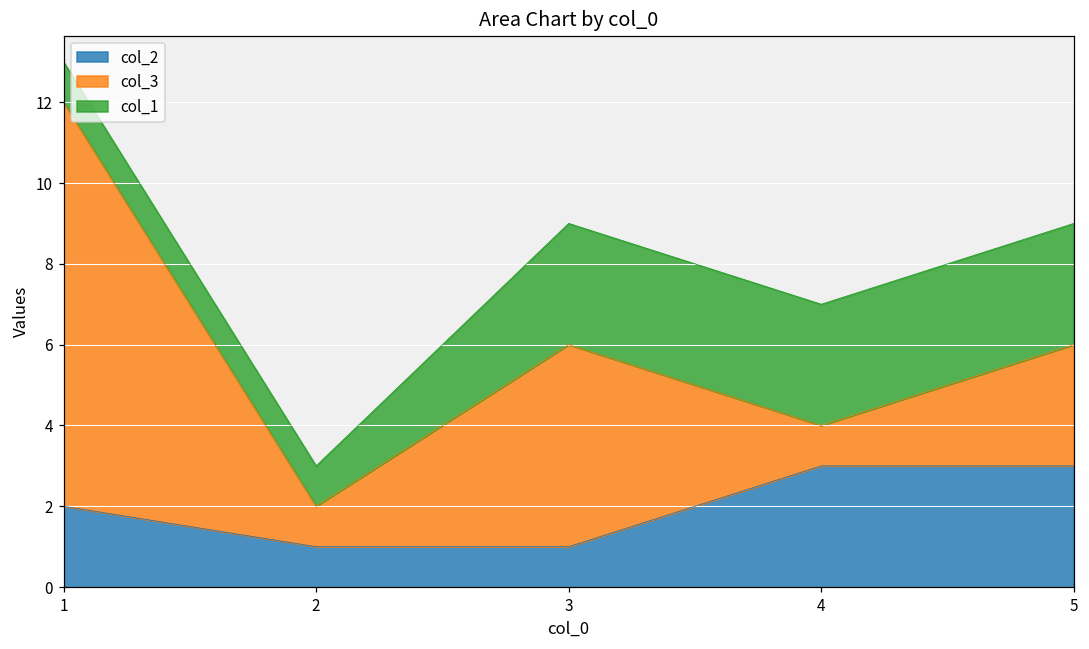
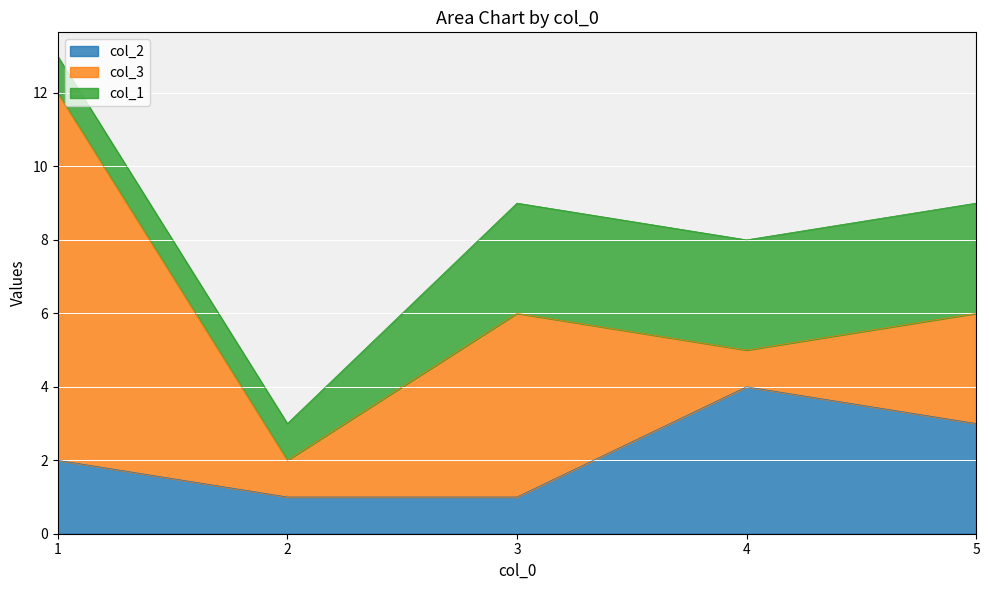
  {
    "col_2": {
      "1": 2,
      "2": 1,
      "3": 1,
-     "4": 3,
+     "4": 4,
      "5": 3
    },
    "col_3": {
      "1": 10,
      "2": 1,
      "3": 5,
      "4": 1,
      "5": 3
    },
    "col_1": {
      "1": 1,
      "2": 1,
      "3": 3,
      "4": 3,
      "5": 3
    }
  }
